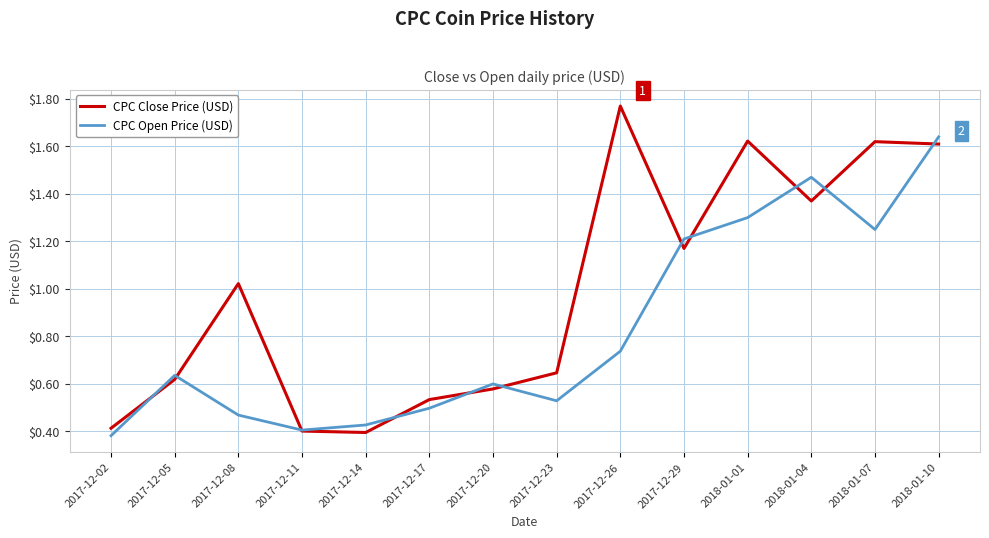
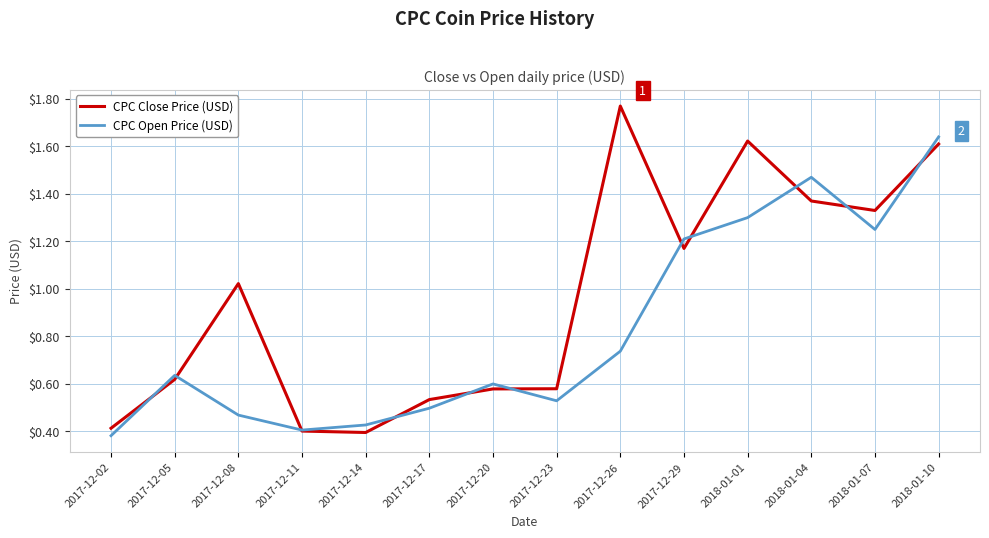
  {
    "CPC Close Price (USD)": {
      "2017-12-02": "$0.41",
      "2017-12-05": "$0.62",
      "2017-12-08": "$1.02",
      "2017-12-14": "$0.39",
      "2017-12-17": "$0.53",
      "2017-12-20": "$0.58",
-     "2017-12-23": "$0.65",
+     "2017-12-23": "$0.58",
      "2017-12-29": "$1.17",
      "2018-01-01": "$1.62",
      "2018-01-04": "$1.37",
-     "2018-01-07": "$1.62"
+     "2018-01-07": "$1.33"
    },
    "CPC Open Price (USD)": {
      "2017-12-02": "$0.38",
      "2017-12-05": "$0.64",
      "2017-12-08": "$0.47",
      "2017-12-14": "$0.43",
      "2017-12-17": "$0.50",
      "2017-12-20": "$0.60",
      "2017-12-23": "$0.53",
      "2017-12-26": "$0.74",
      "2017-12-29": "$1.21",
      "2018-01-01": "$1.30",
      "2018-01-04": "$1.47",
      "2018-01-07": "$1.25"
    }
  }
